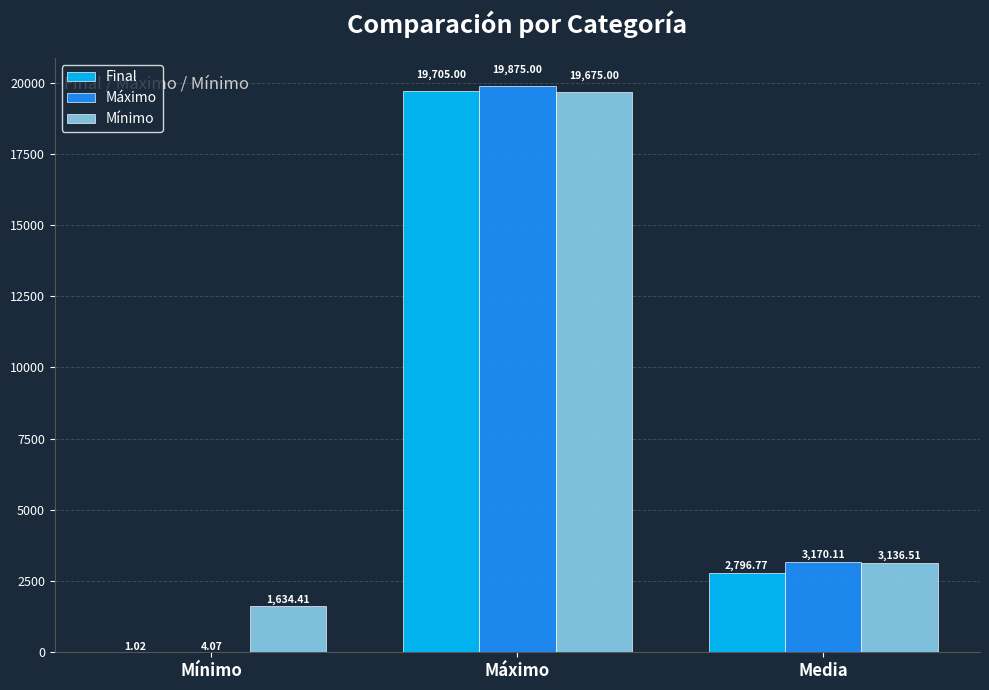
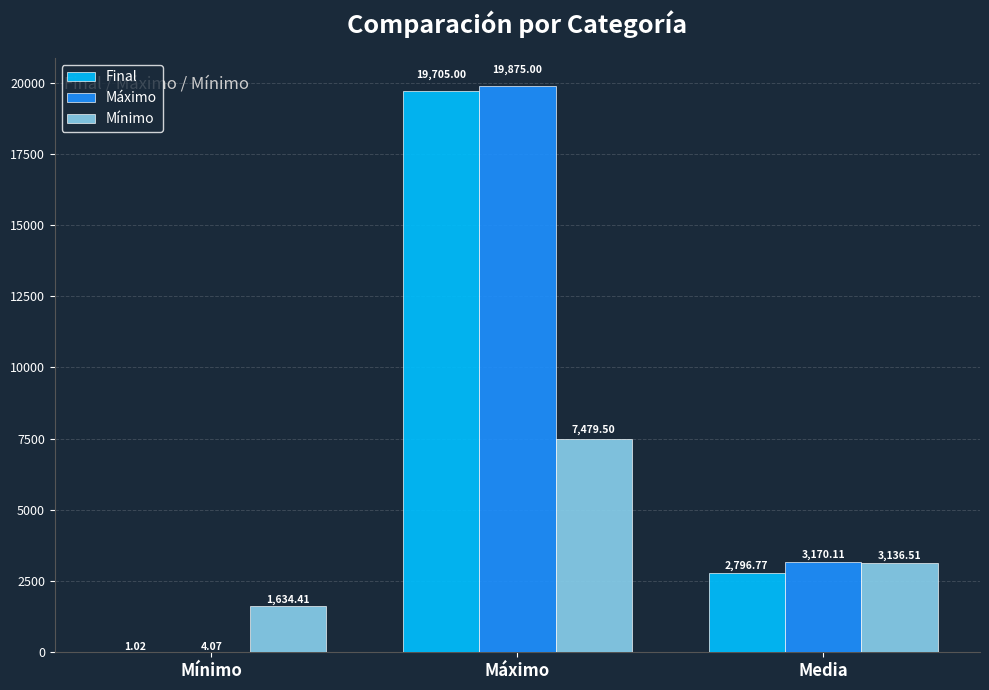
  {
    "Mínimo": {
      "Mínimo": "1,634.41",
-     "Máximo": "19,675.00",
+     "Máximo": "7,479.50",
      "Media": "3,136.51"
    }
  }
